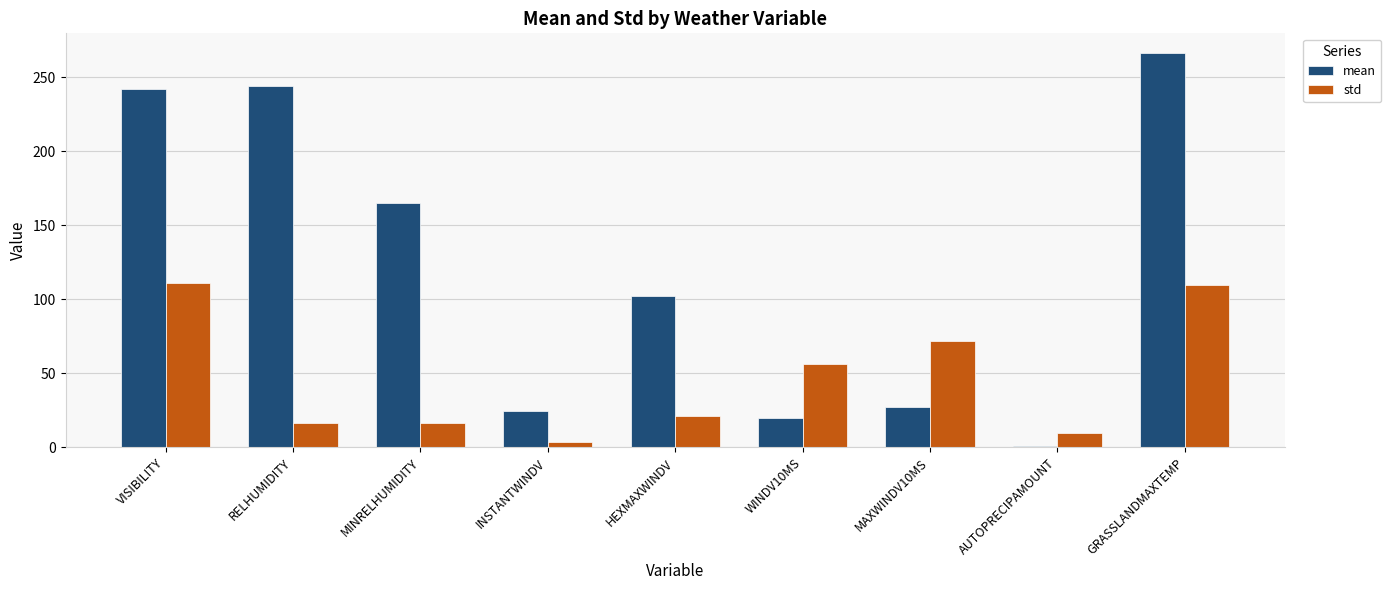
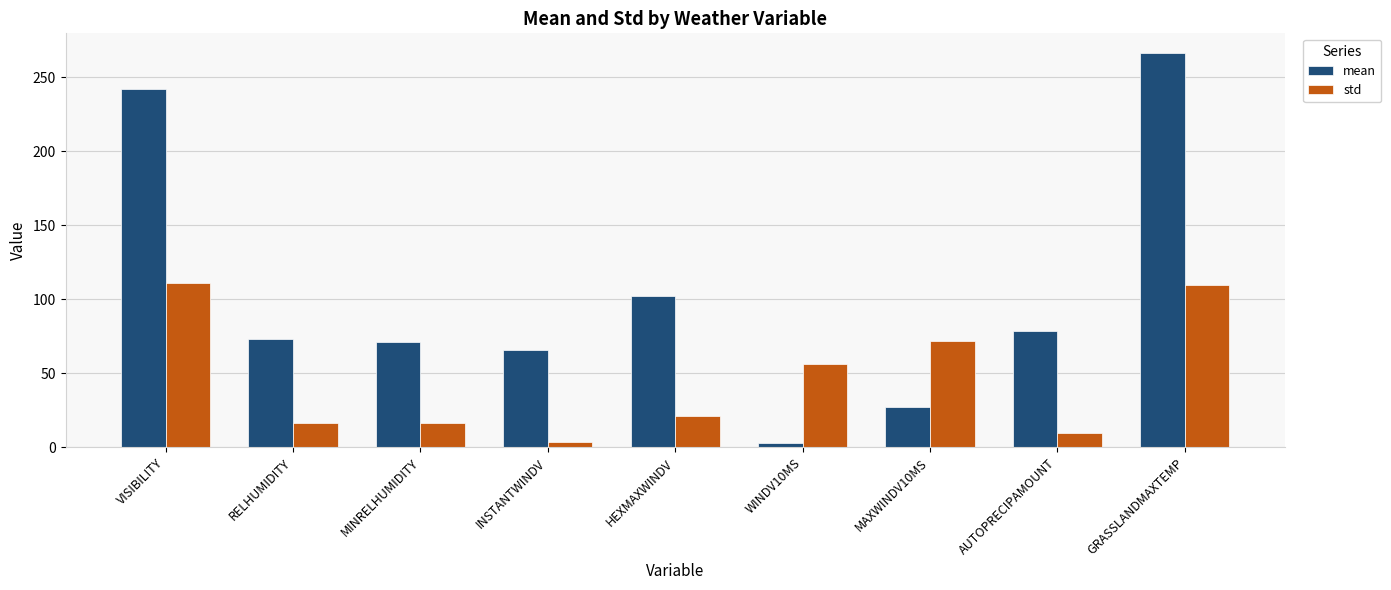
  {
    "mean": {
      "VISIBILITY": 242,
-     "RELHUMIDITY": 244,
-     "MINRELHUMIDITY": 165,
-     "INSTANTWINDV": 25,
+     "RELHUMIDITY": 73,
+     "MINRELHUMIDITY": 71,
+     "INSTANTWINDV": 66,
      "HEXMAXWINDV": 102,
-     "WINDV10MS": 20,
+     "WINDV10MS": 3,
      "MAXWINDV10MS": 27,
-     "AUTOPRECIPAMOUNT": 1,
+     "AUTOPRECIPAMOUNT": 79,
      "GRASSLANDMAXTEMP": 266
    },
    "std": {
      "VISIBILITY": 111,
      "RELHUMIDITY": 16,
      "MINRELHUMIDITY": 17,
      "INSTANTWINDV": 4,
      "HEXMAXWINDV": 21,
      "WINDV10MS": 56,
      "MAXWINDV10MS": 72,
      "AUTOPRECIPAMOUNT": 10,
      "GRASSLANDMAXTEMP": 109
    }
  }
